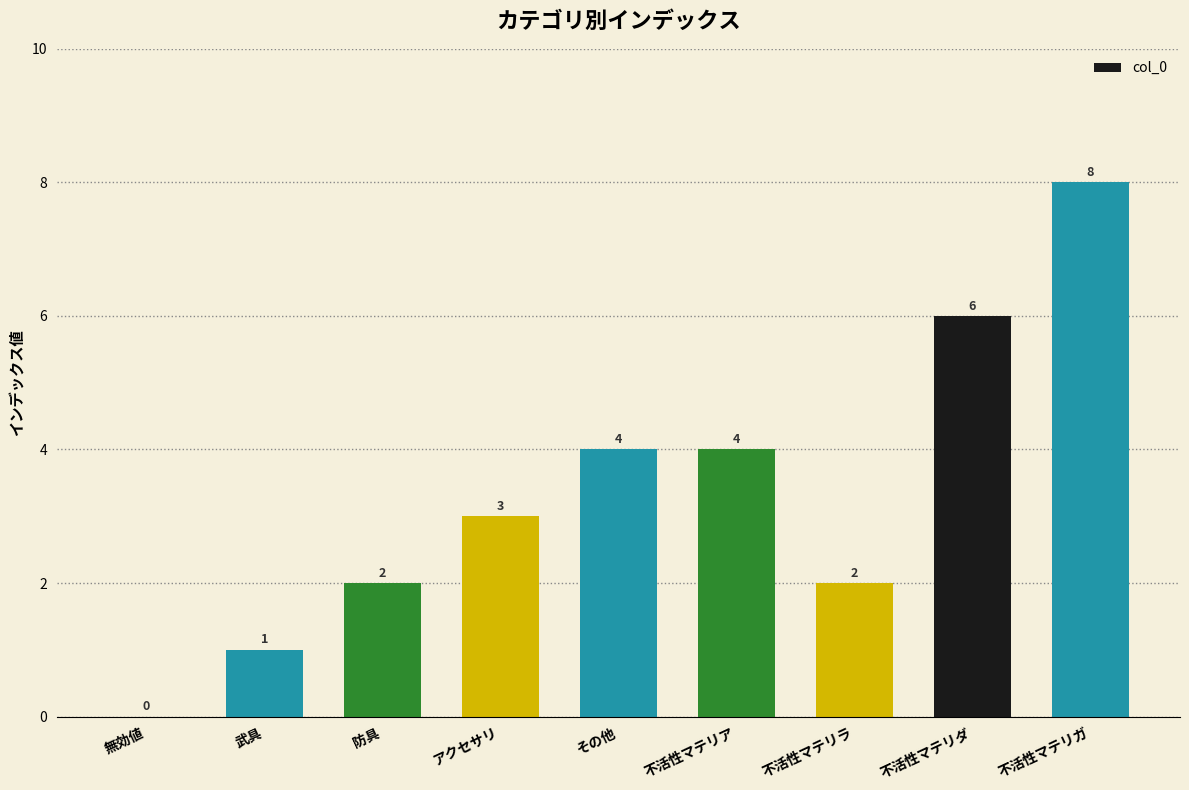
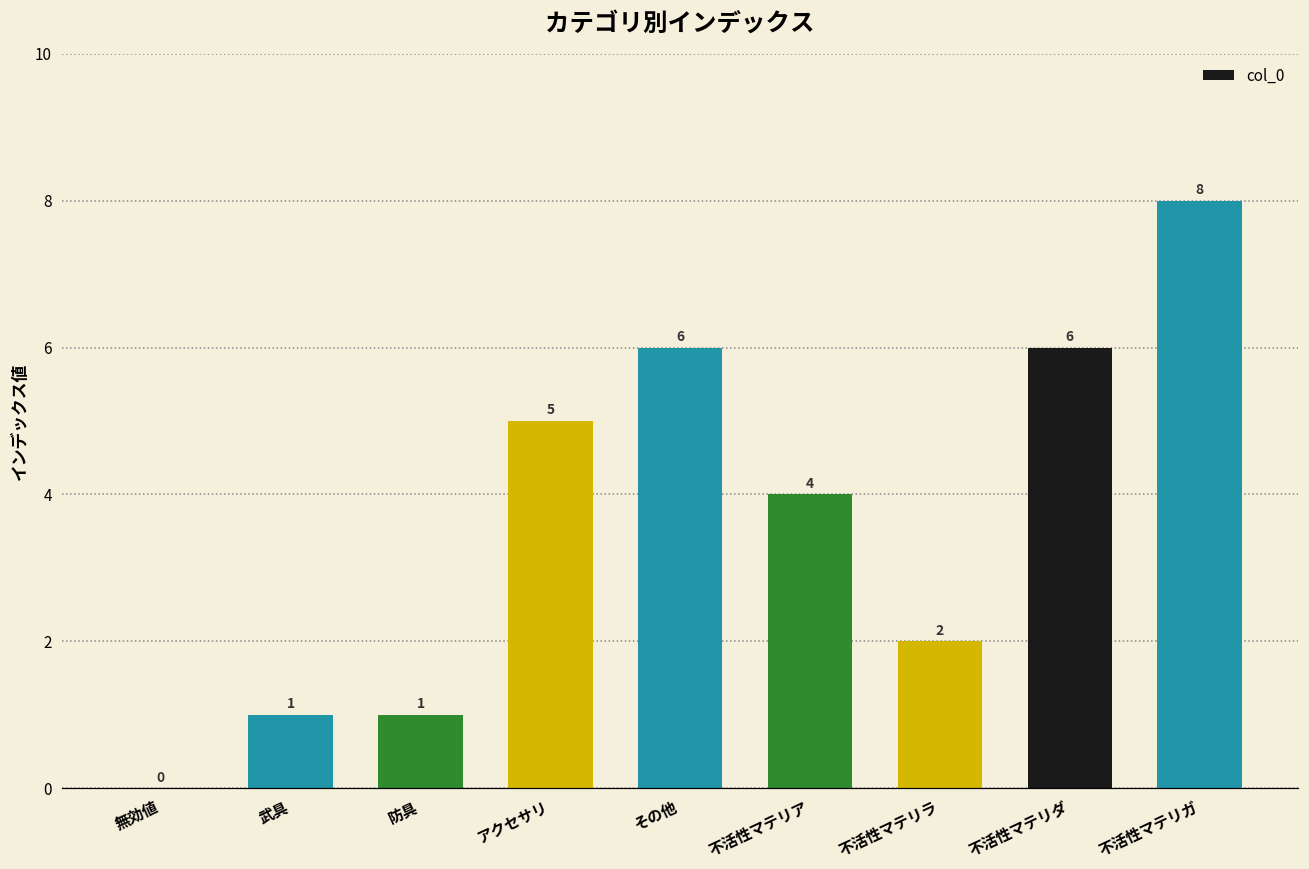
  {
    "無効値": 0,
    "武具": 1,
-   "防具": 2,
-   "アクセサリ": 3,
-   "その他": 4,
+   "防具": 1,
+   "アクセサリ": 5,
+   "その他": 6,
    "不活性マテリア": 4,
    "不活性マテリラ": 2,
    "不活性マテリダ": 6,
    "不活性マテリガ": 8
  }
